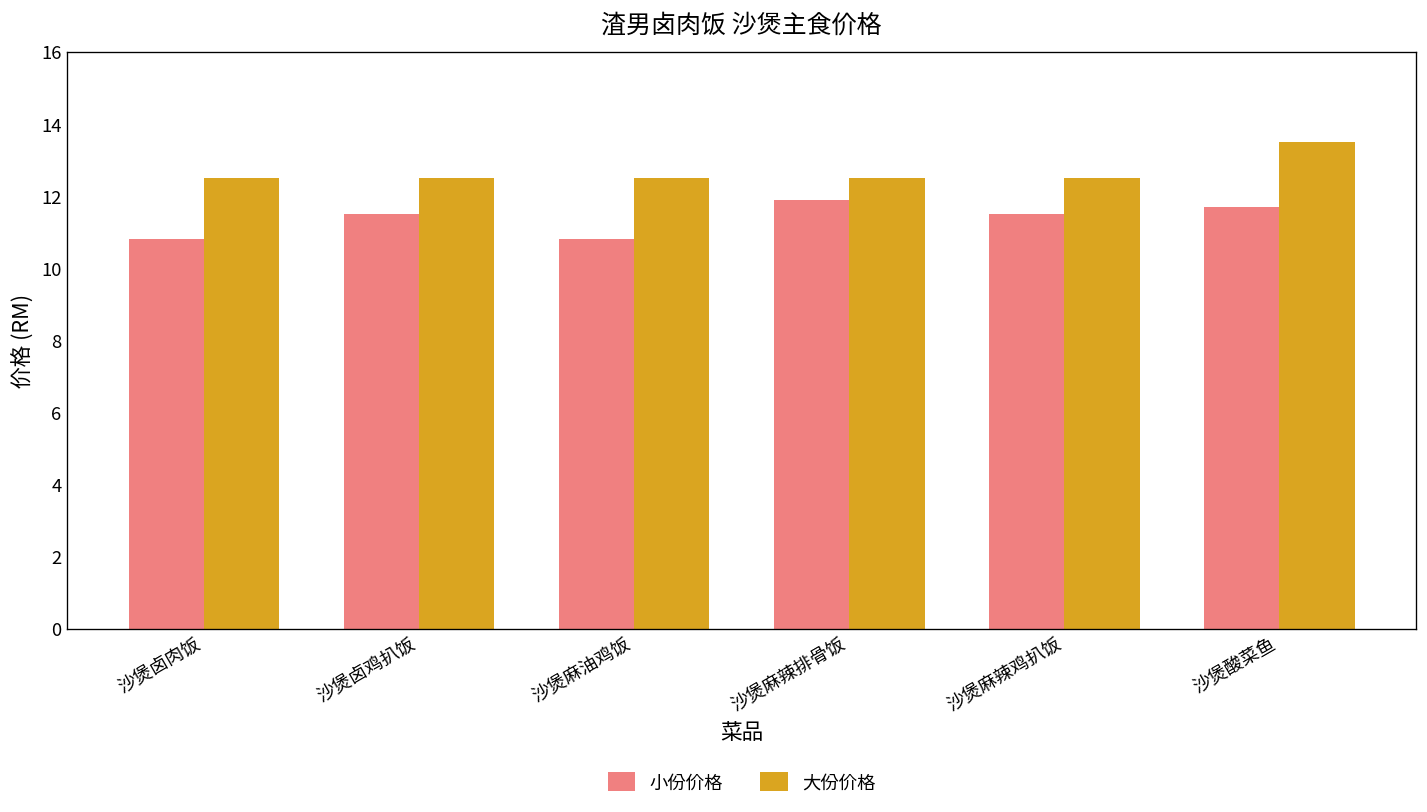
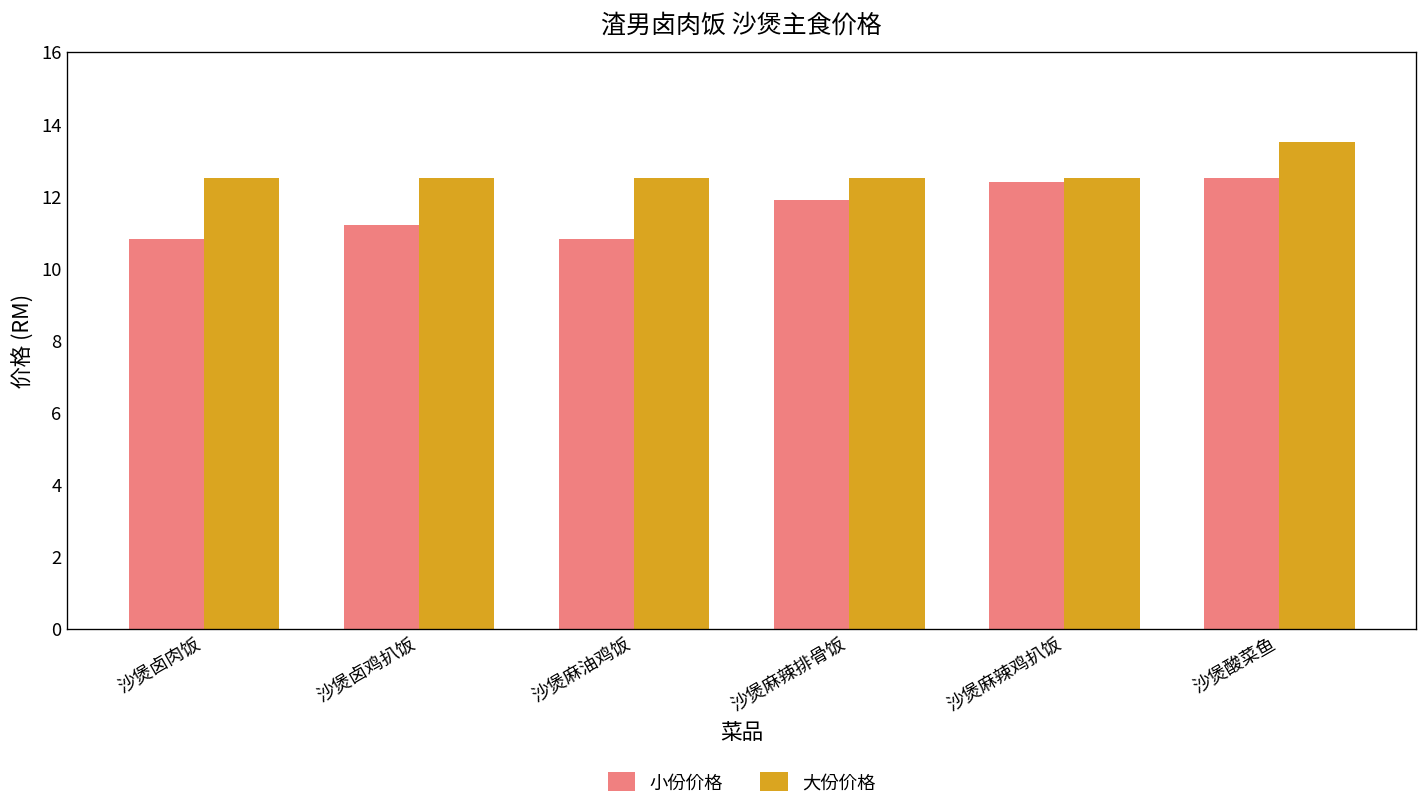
  {
    "小份价格": {
      "沙煲卤肉饭": 10.8,
-     "沙煲卤鸡扒饭": 11.5,
+     "沙煲卤鸡扒饭": 11.2,
      "沙煲麻油鸡饭": 10.8,
      "沙煲麻辣排骨饭": 11.9,
-     "沙煲麻辣鸡扒饭": 11.5,
-     "沙煲酸菜鱼": 11.7
+     "沙煲麻辣鸡扒饭": 12.4,
+     "沙煲酸菜鱼": 12.5
    },
    "大份价格": {
      "沙煲卤肉饭": 12.5,
      "沙煲卤鸡扒饭": 12.5,
      "沙煲麻油鸡饭": 12.5,
      "沙煲麻辣排骨饭": 12.5,
      "沙煲麻辣鸡扒饭": 12.5,
      "沙煲酸菜鱼": 13.5
    }
  }
